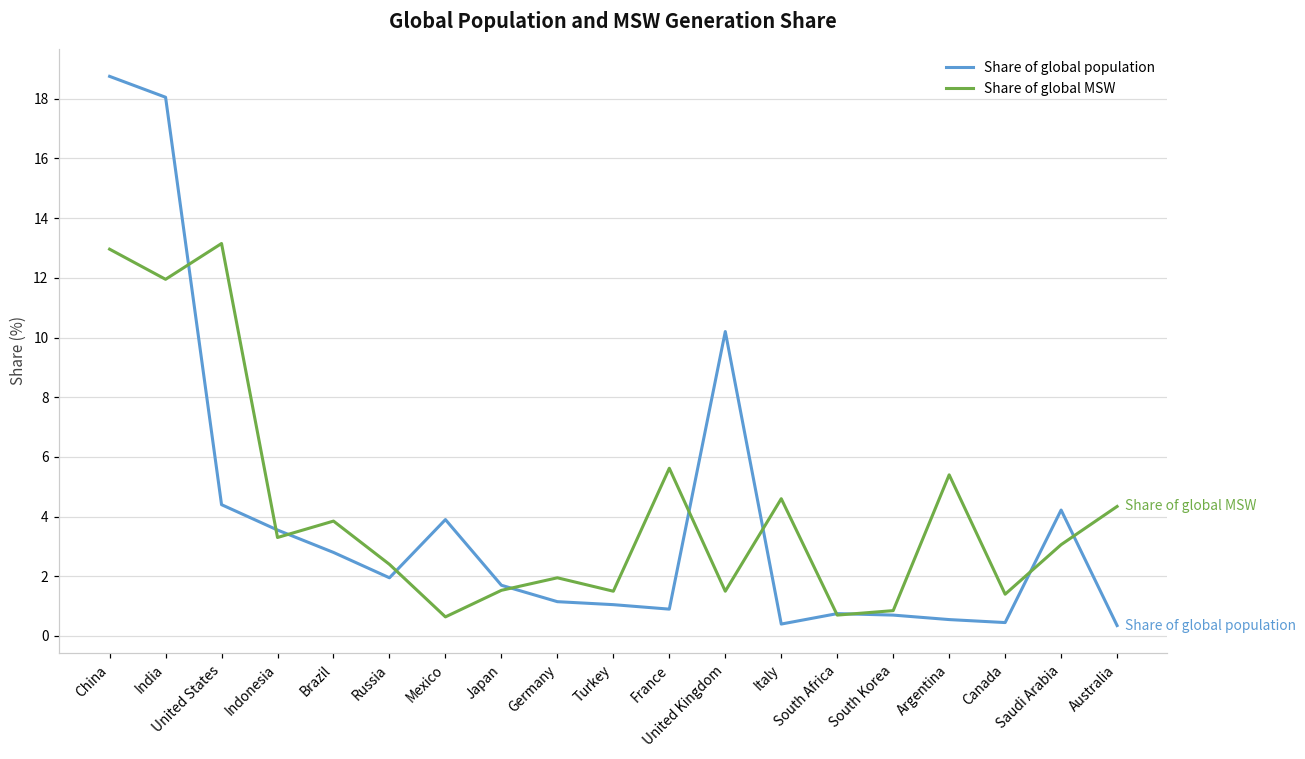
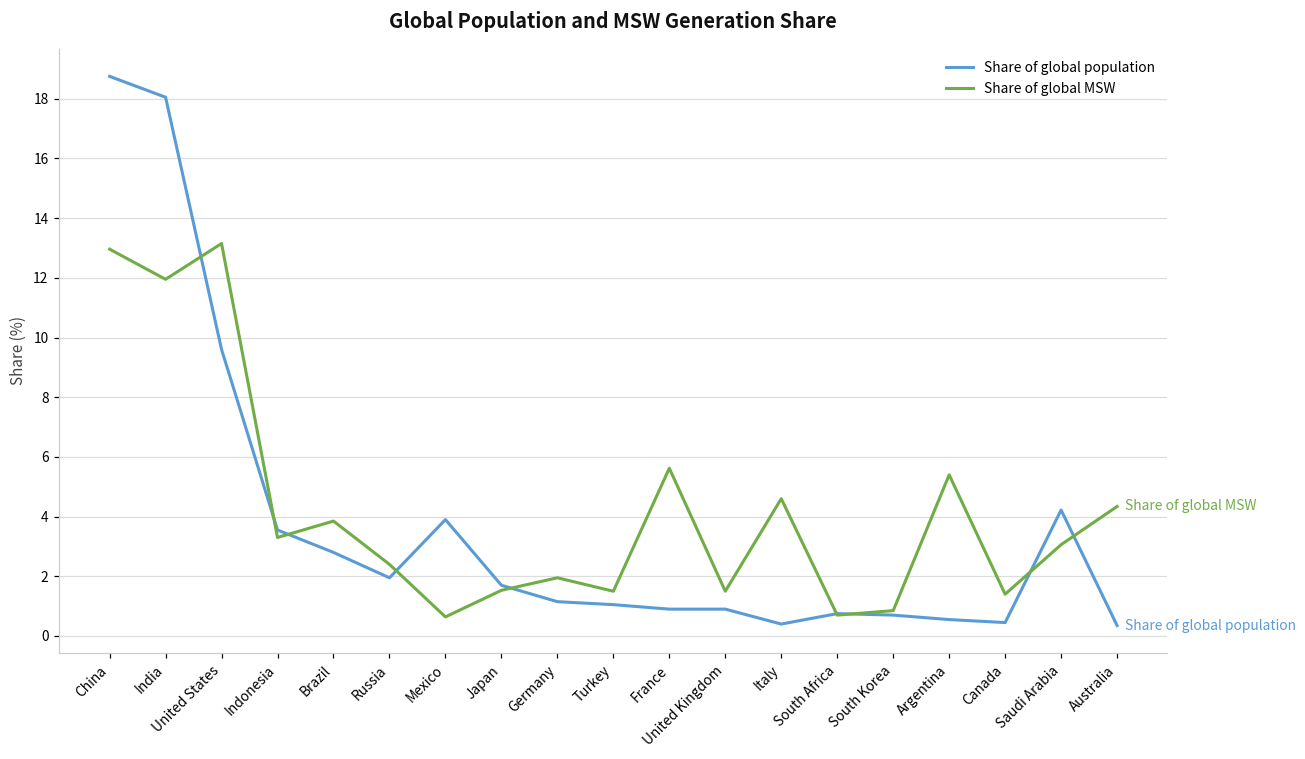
  {
    "Share of global population": {
      "China": 18.8,
      "India": 18.1,
-     "United States": 4.4,
+     "United States": 9.6,
      "Indonesia": 3.6,
      "Brazil": 2.8,
      "Russia": 2.0,
      "Mexico": 3.9,
      "Japan": 1.7,
      "Germany": 1.2,
      "Turkey": 1.1,
      "France": 0.9,
-     "United Kingdom": 10.2,
+     "United Kingdom": 0.9,
      "Italy": 0.4,
      "South Korea": 0.7,
      "Argentina": 0.6,
      "Canada": 0.5,
      "Saudi Arabia": 4.2,
      "Australia": 0.4
    },
    "Share of global MSW": {
      "China": 13.0,
      "India": 12.0,
      "United States": 13.2,
      "Indonesia": 3.3,
      "Brazil": 3.9,
      "Russia": 2.4,
      "Mexico": 0.6,
      "Japan": 1.5,
      "Germany": 2.0,
      "Turkey": 1.5,
      "France": 5.6,
      "United Kingdom": 1.5,
      "Italy": 4.6,
      "South Korea": 0.9,
      "Argentina": 5.4,
      "Canada": 1.4,
      "Saudi Arabia": 3.1,
      "Australia": 4.3
    }
  }
